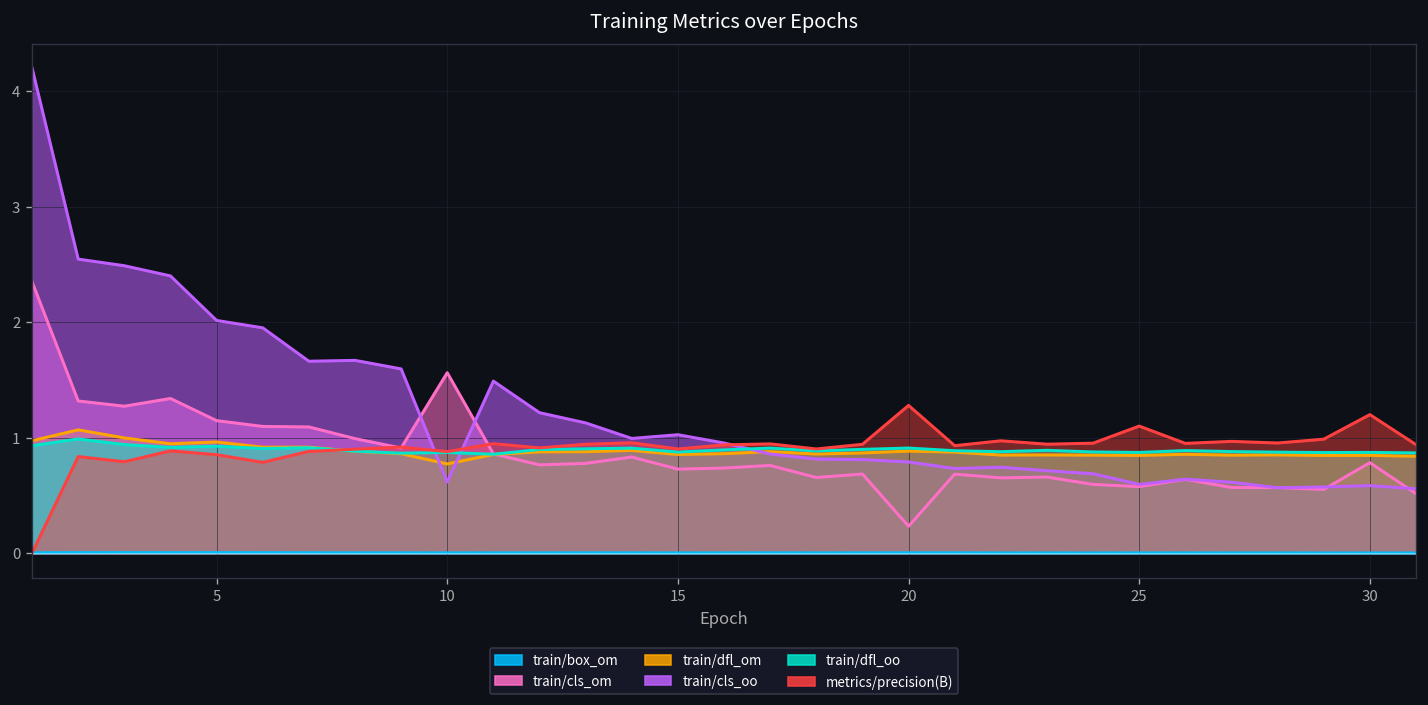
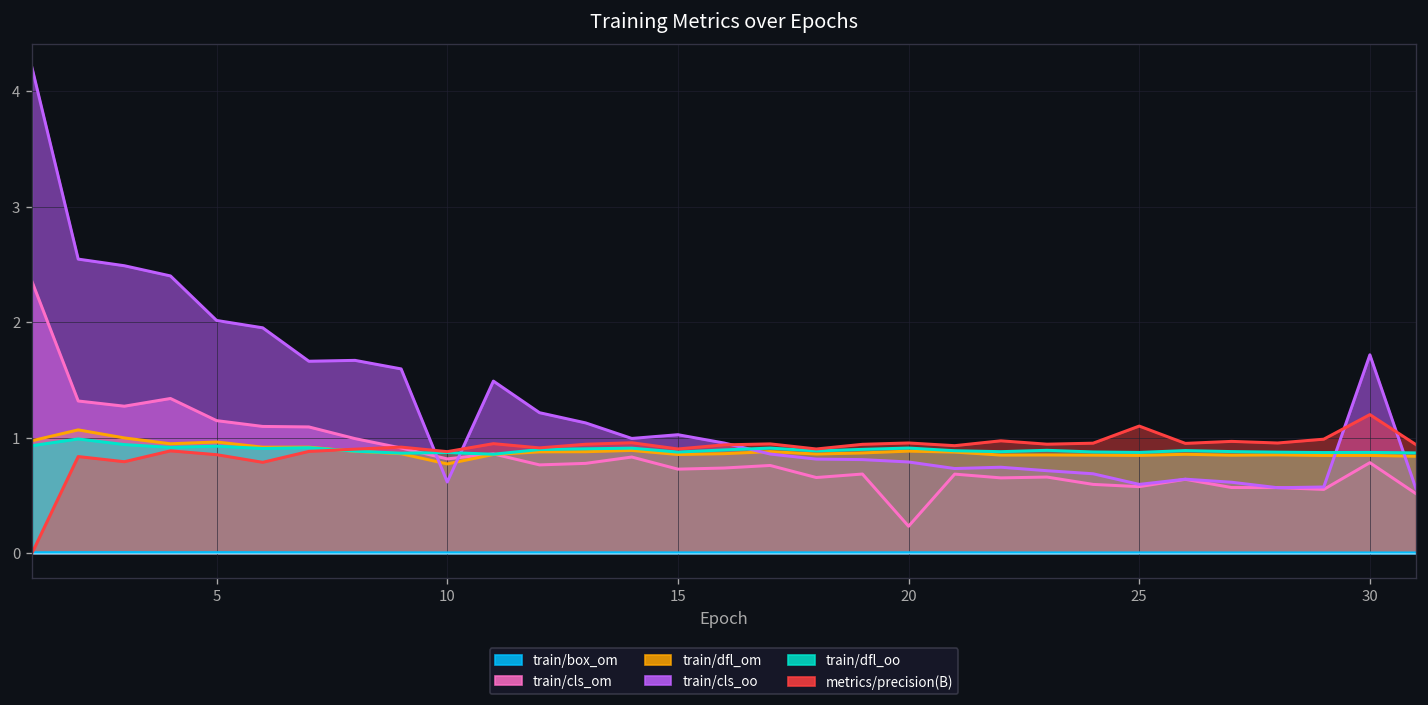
  {
    "train/cls_om": {
      "5": 1.1,
-     "10": 1.6,
+     "10": 0.8,
      "15": 0.7,
      "20": 0.2,
      "30": 0.8
    },
    "train/dfl_om": {
      "5": 1.0,
      "10": 0.8,
      "20": 0.9
    },
    "train/cls_oo": {
      "5": 2.0,
      "10": 0.6,
      "15": 1.0,
      "20": 0.8,
-     "30": 0.6
+     "30": 1.7
    },
    "metrics/precision(B)": {
      "5": 0.9,
      "15": 0.9,
-     "20": 1.3,
+     "20": 1.0,
      "25": 1.1,
      "30": 1.2
    }
  }
